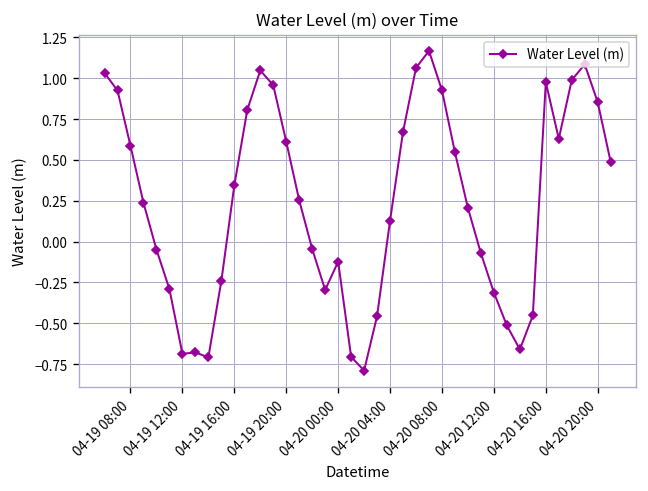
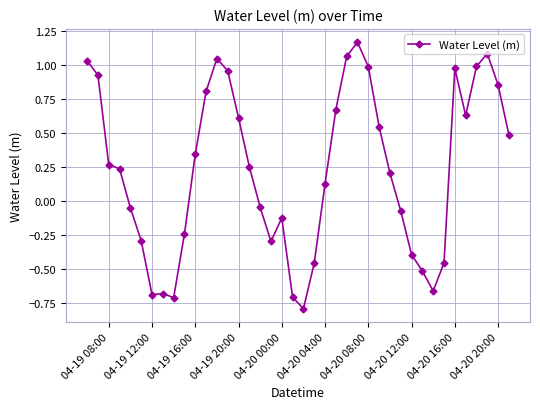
  {
-   "04-19 08:00": 0.59,
+   "04-19 08:00": 0.27,
    "04-19 12:00": -0.69,
    "04-19 16:00": 0.34,
    "04-19 20:00": 0.61,
    "04-20 00:00": -0.12,
    "04-20 04:00": 0.13,
-   "04-20 08:00": 0.93,
-   "04-20 12:00": -0.31,
+   "04-20 08:00": 0.99,
+   "04-20 12:00": -0.39,
    "04-20 16:00": 0.98,
    "04-20 20:00": 0.85
  }
